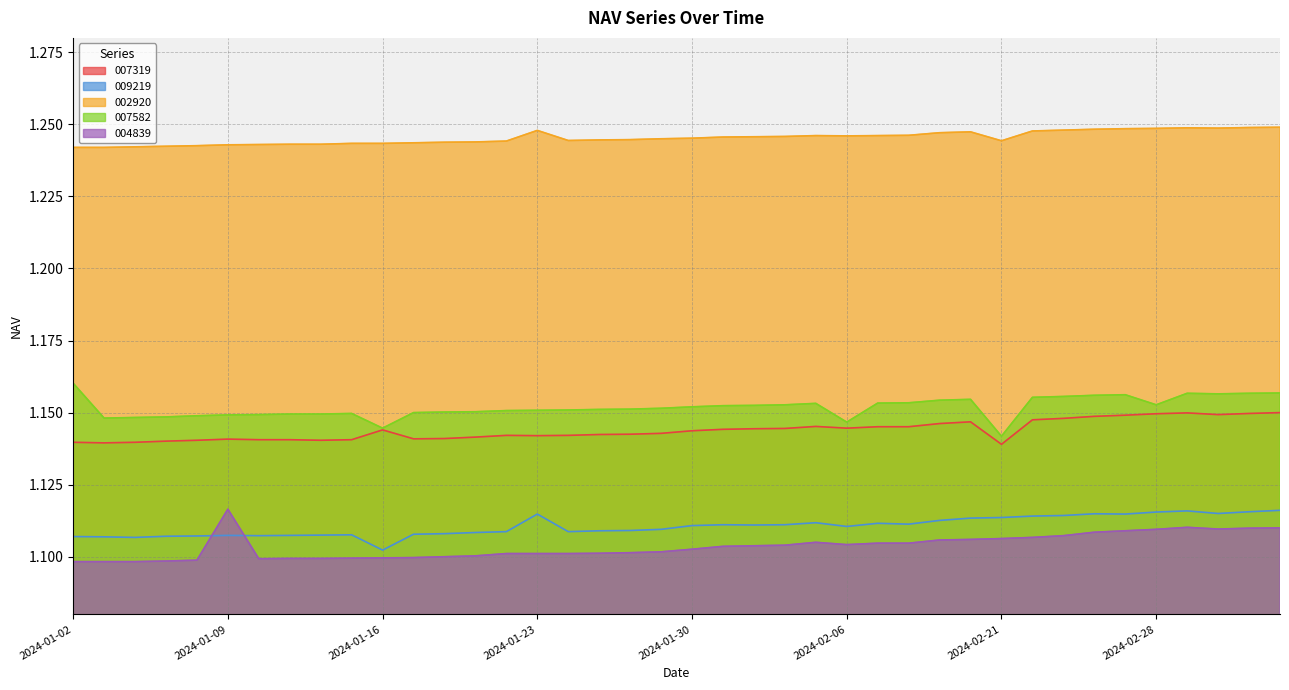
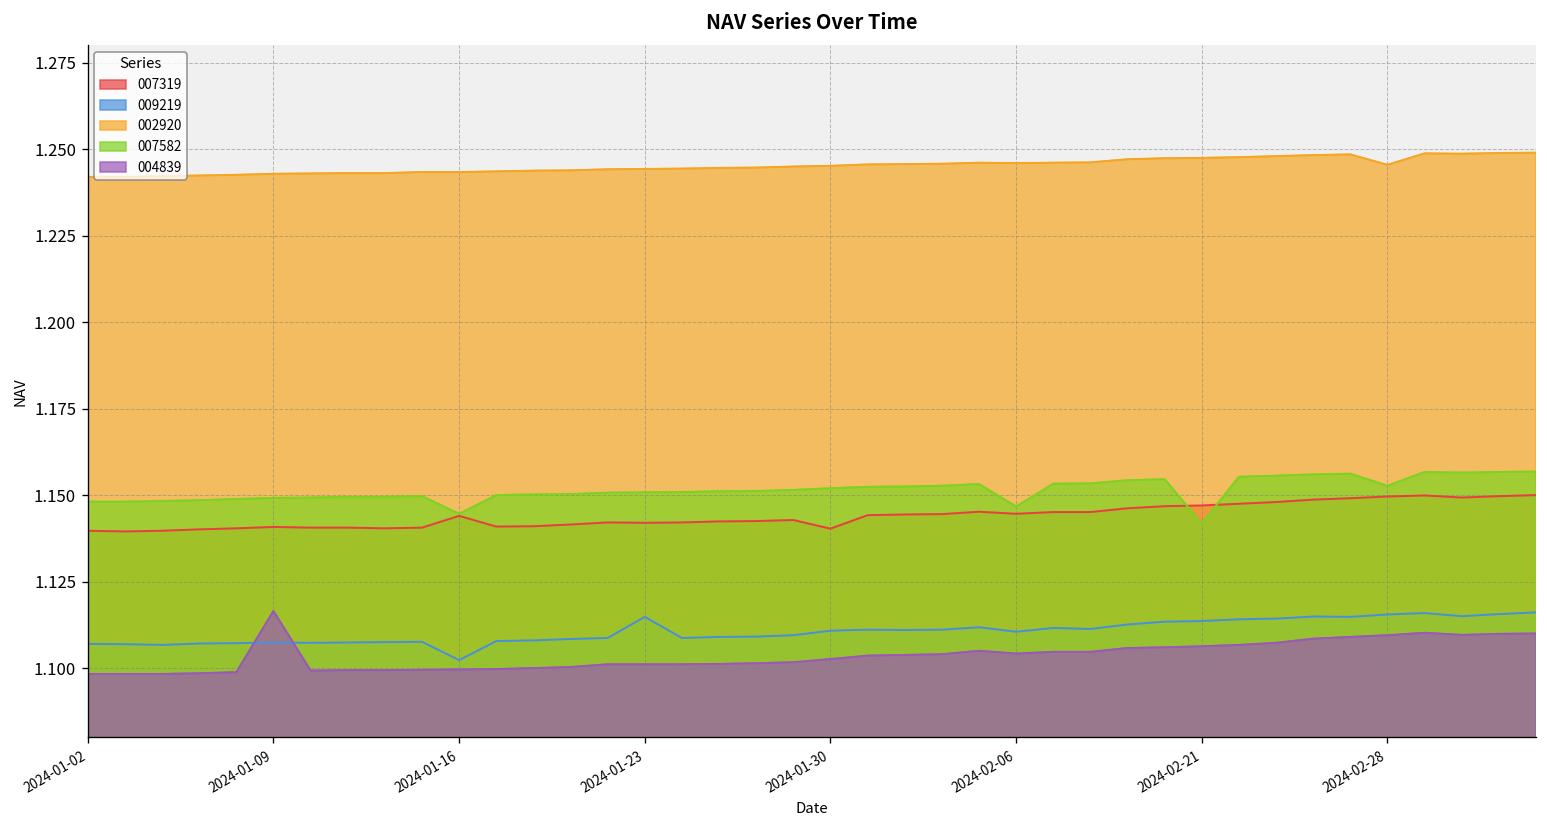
  {
    "007319": {
      "2024-01-02": 1.140,
      "2024-01-09": 1.141,
      "2024-01-23": 1.142,
-     "2024-01-30": 1.144,
+     "2024-01-30": 1.140,
      "2024-02-06": 1.145,
-     "2024-02-21": 1.139,
+     "2024-02-21": 1.147,
      "2024-02-28": 1.150
    },
    "009219": {
      "2024-01-02": 1.107,
      "2024-01-09": 1.107,
      "2024-01-16": 1.102,
      "2024-01-23": 1.115,
      "2024-01-30": 1.111,
      "2024-02-06": 1.111,
      "2024-02-21": 1.114,
      "2024-02-28": 1.116
    },
    "002920": {
      "2024-01-02": 1.242,
      "2024-01-09": 1.243,
      "2024-01-16": 1.243,
-     "2024-01-23": 1.248,
+     "2024-01-23": 1.244,
      "2024-01-30": 1.245,
      "2024-02-06": 1.246,
-     "2024-02-21": 1.244,
-     "2024-02-28": 1.249
+     "2024-02-21": 1.248,
+     "2024-02-28": 1.246
    },
    "007582": {
-     "2024-01-02": 1.160,
+     "2024-01-02": 1.148,
      "2024-01-09": 1.149,
      "2024-01-23": 1.151,
      "2024-01-30": 1.152,
      "2024-02-06": 1.147,
      "2024-02-21": 1.142,
      "2024-02-28": 1.153
    },
    "004839": {
      "2024-01-02": 1.098,
      "2024-01-09": 1.117,
      "2024-01-16": 1.100,
      "2024-01-23": 1.101,
      "2024-01-30": 1.103,
      "2024-02-06": 1.104,
      "2024-02-21": 1.106,
      "2024-02-28": 1.110
    }
  }
